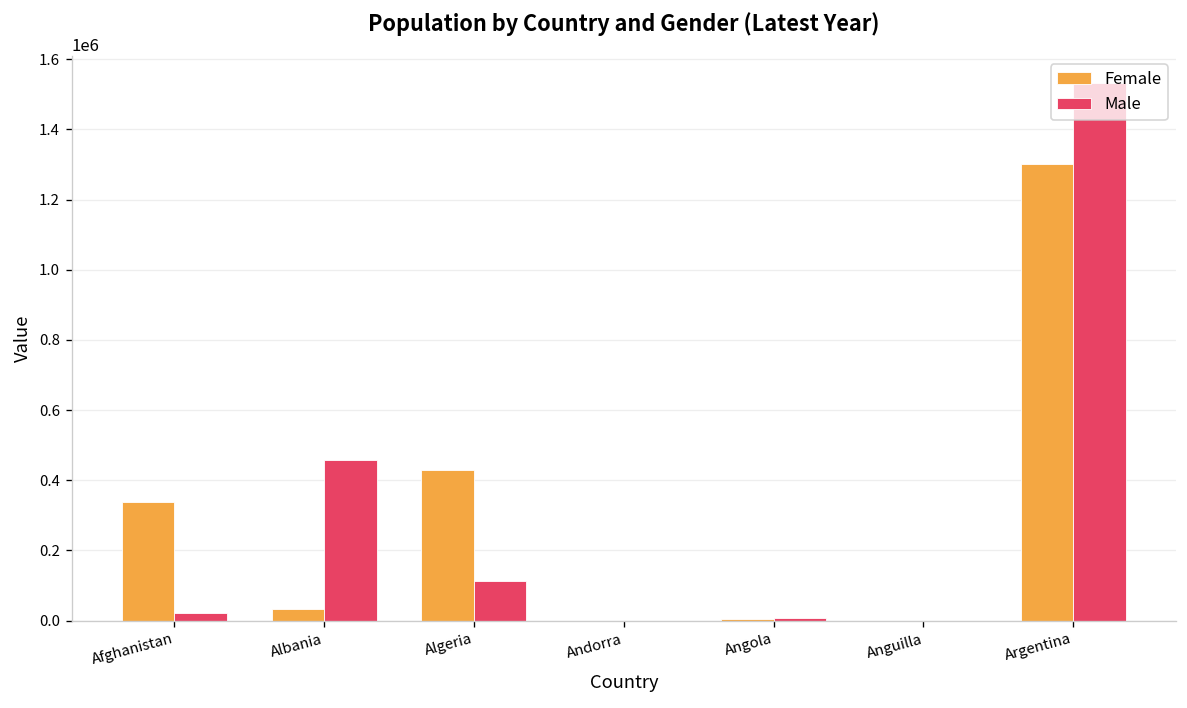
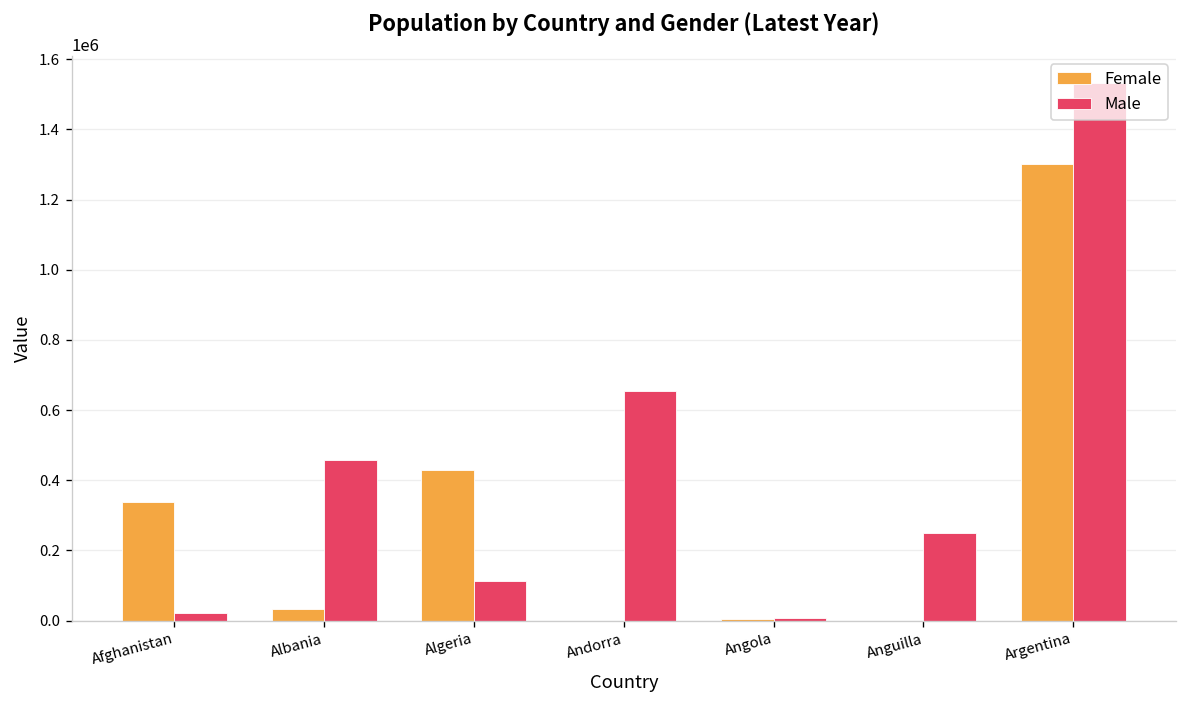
  {
    "Female": {
      "Afghanistan": 340000,
      "Albania": 30000,
      "Algeria": 430000,
      "Argentina": 1300000
    },
    "Male": {
      "Afghanistan": 20000,
      "Albania": 460000,
      "Algeria": 110000,
-     "Andorra": 0,
-     "Anguilla": 0
+     "Andorra": 650000,
+     "Anguilla": 250000
    }
  }
